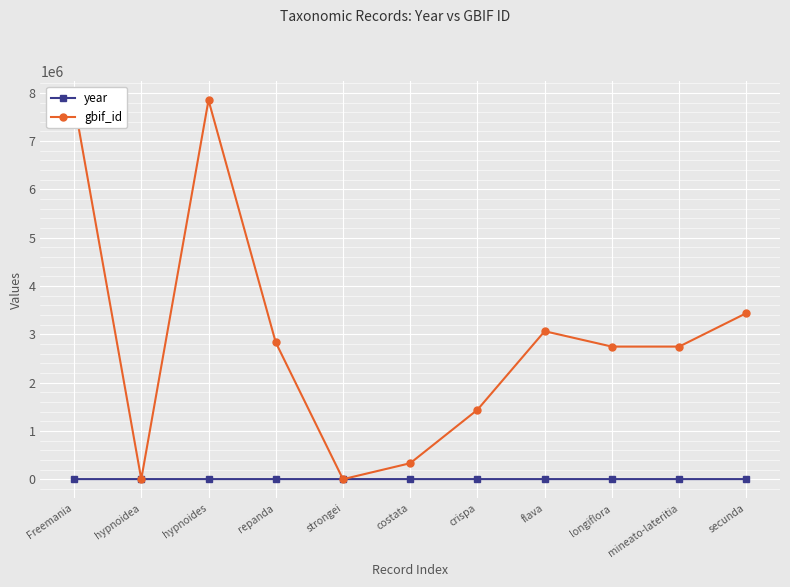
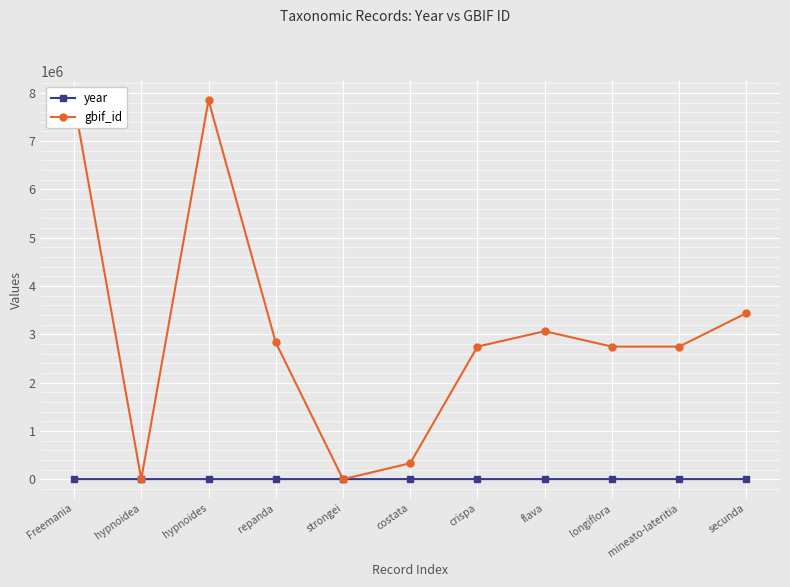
  {
    "year": {
      "Freemania": 0,
      "hypnoides": 0,
      "repanda": 0,
      "costata": 0,
      "crispa": 0,
      "flava": 0,
      "longiflora": 0,
      "mineato-lateritia": 0,
      "secunda": 0
    },
    "gbif_id": {
      "hypnoides": 7800000,
      "repanda": 2800000,
      "costata": 300000,
-     "crispa": 1400000,
+     "crispa": 2700000,
      "flava": 3100000,
      "longiflora": 2700000,
      "mineato-lateritia": 2700000,
      "secunda": 3400000
    }
  }
